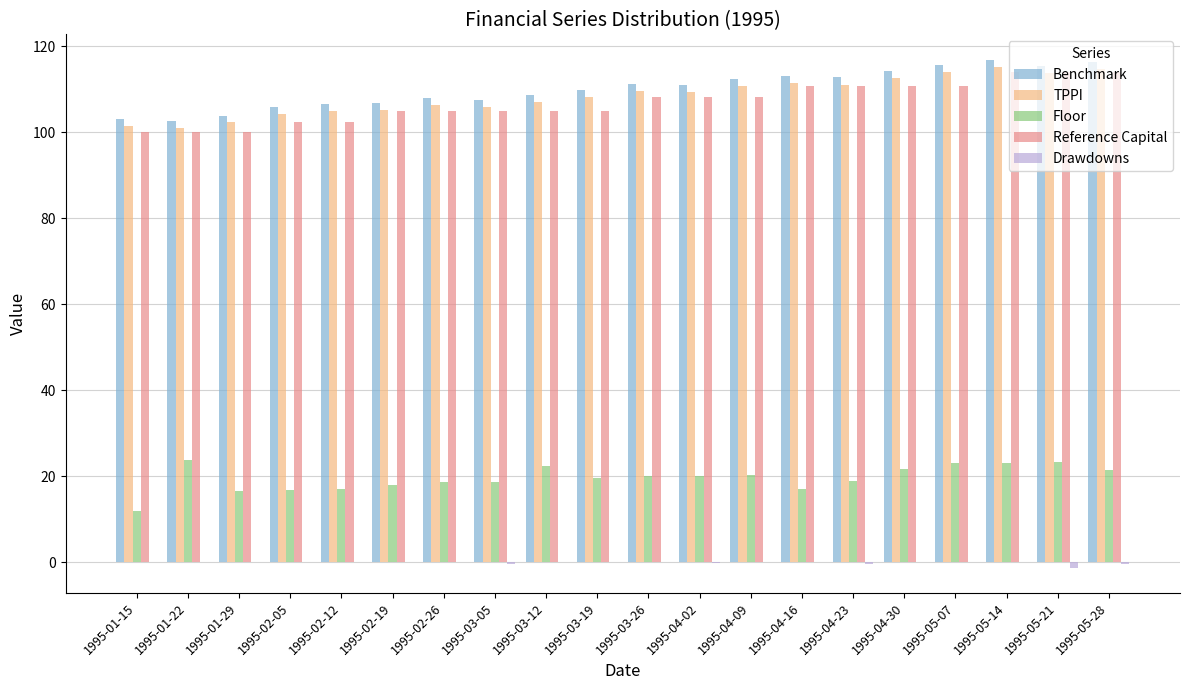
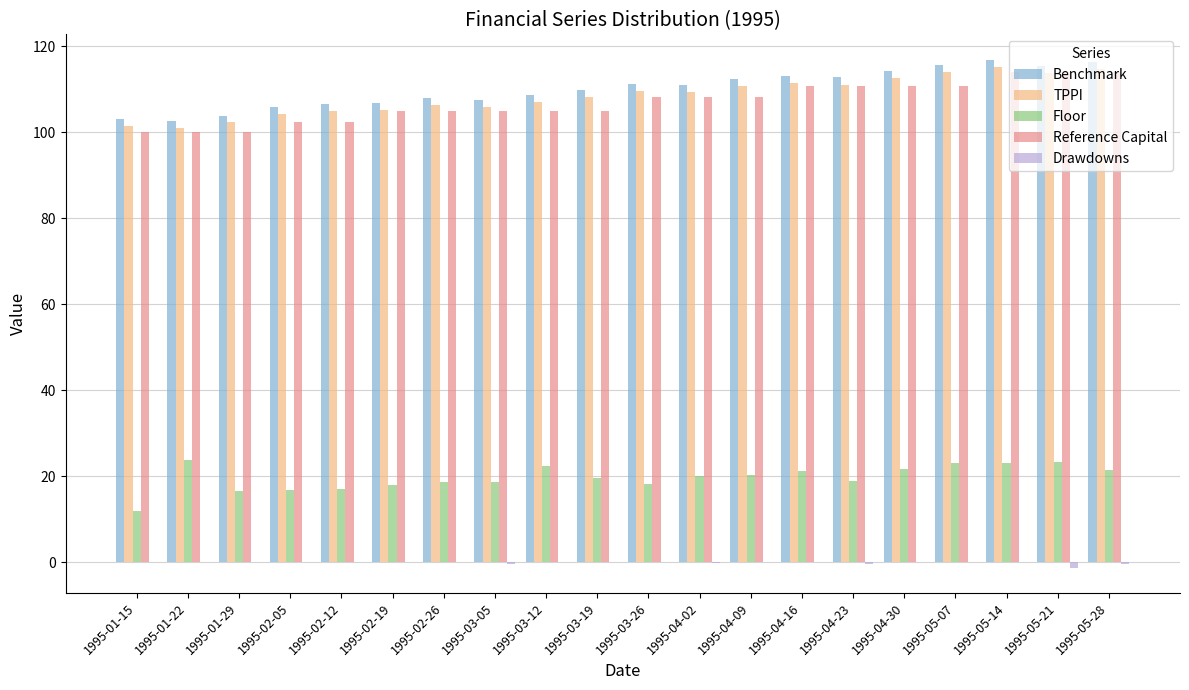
  {
    "Floor": {
      "1995-01-15": 12,
      "1995-01-22": 24,
      "1995-01-29": 16,
      "1995-02-05": 17,
      "1995-02-12": 17,
      "1995-02-19": 18,
      "1995-02-26": 19,
      "1995-03-05": 19,
      "1995-03-12": 22,
      "1995-03-19": 20,
-     "1995-03-26": 20,
+     "1995-03-26": 18,
      "1995-04-02": 20,
      "1995-04-09": 20,
-     "1995-04-16": 17,
+     "1995-04-16": 21,
      "1995-04-23": 19,
      "1995-04-30": 22,
      "1995-05-07": 23,
      "1995-05-14": 23,
      "1995-05-21": 23,
      "1995-05-28": 21
    }
  }
